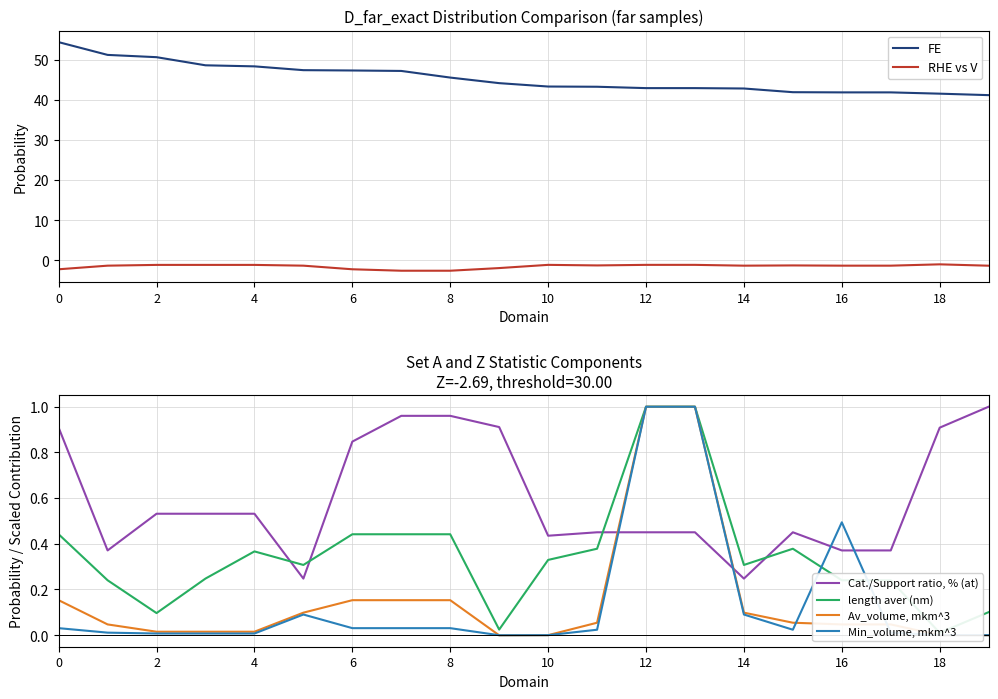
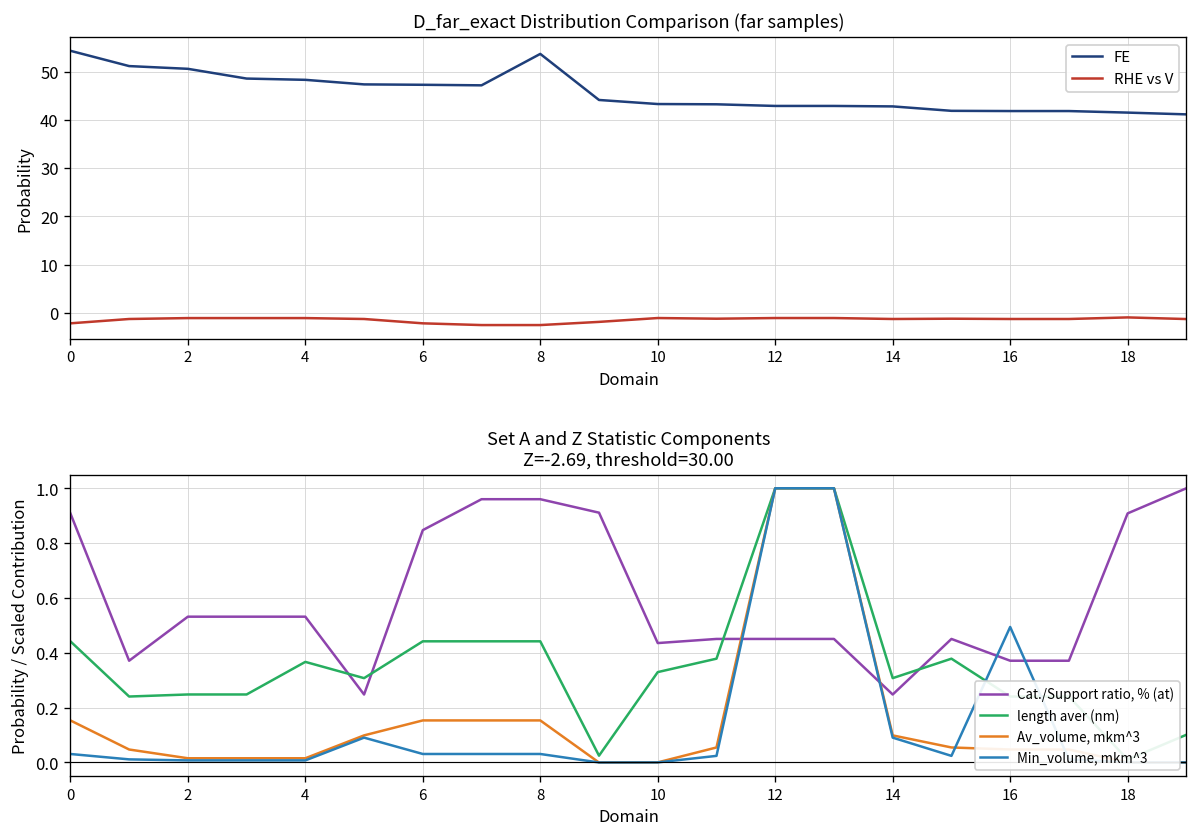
  {
    "D_far_exact Distribution Comparison (far samples)": {
      "FE": {
        "0": 54,
        "2": 51,
        "4": 48,
        "6": 47,
-       "8": 46,
+       "8": 54,
        "10": 43,
        "12": 43,
        "14": 43,
        "16": 42,
        "18": 42
      },
      "RHE vs V": {
        "0": -2,
        "2": -1,
        "4": -1,
        "6": -2,
        "8": -3,
        "10": -1,
        "12": -1,
        "14": -1,
        "16": -1,
        "18": -1
      }
    },
    "Set A and Z Statistic Components Z=-2.69, threshold=30.00": {
      "Cat./Support ratio, % (at)": {
        "0": 0.91,
        "2": 0.53,
        "4": 0.53,
        "6": 0.85,
        "8": 0.96,
        "10": 0.44,
        "12": 0.45,
        "14": 0.25,
        "16": 0.37,
        "18": 0.91
      },
      "length aver (nm)": {
        "0": 0.44,
-       "2": 0.10,
+       "2": 0.25,
        "4": 0.37,
        "6": 0.44,
        "8": 0.44,
        "10": 0.33,
        "14": 0.31
      },
      "Av_volume, mkm^3": {
        "0": 0.15,
        "6": 0.15,
        "8": 0.15
      },
      "Min_volume, mkm^3": {
        "0": 0.03,
        "6": 0.03,
        "8": 0.03,
        "16": 0.49
      }
    }
  }
